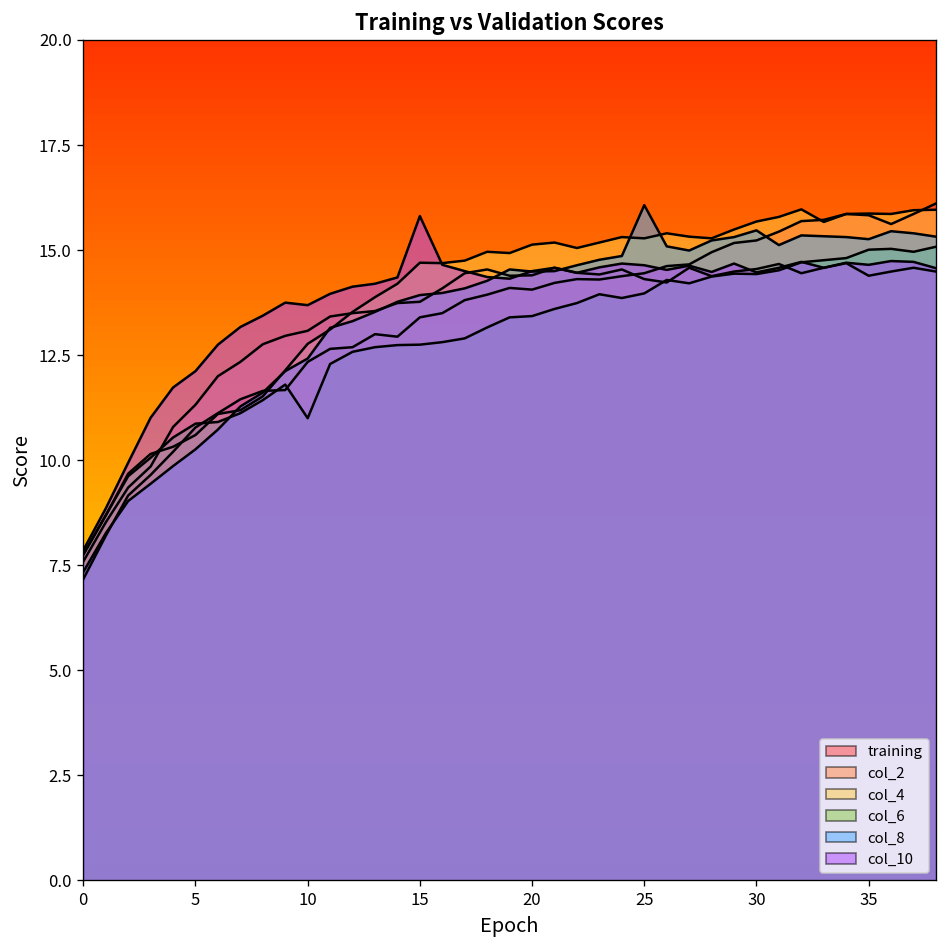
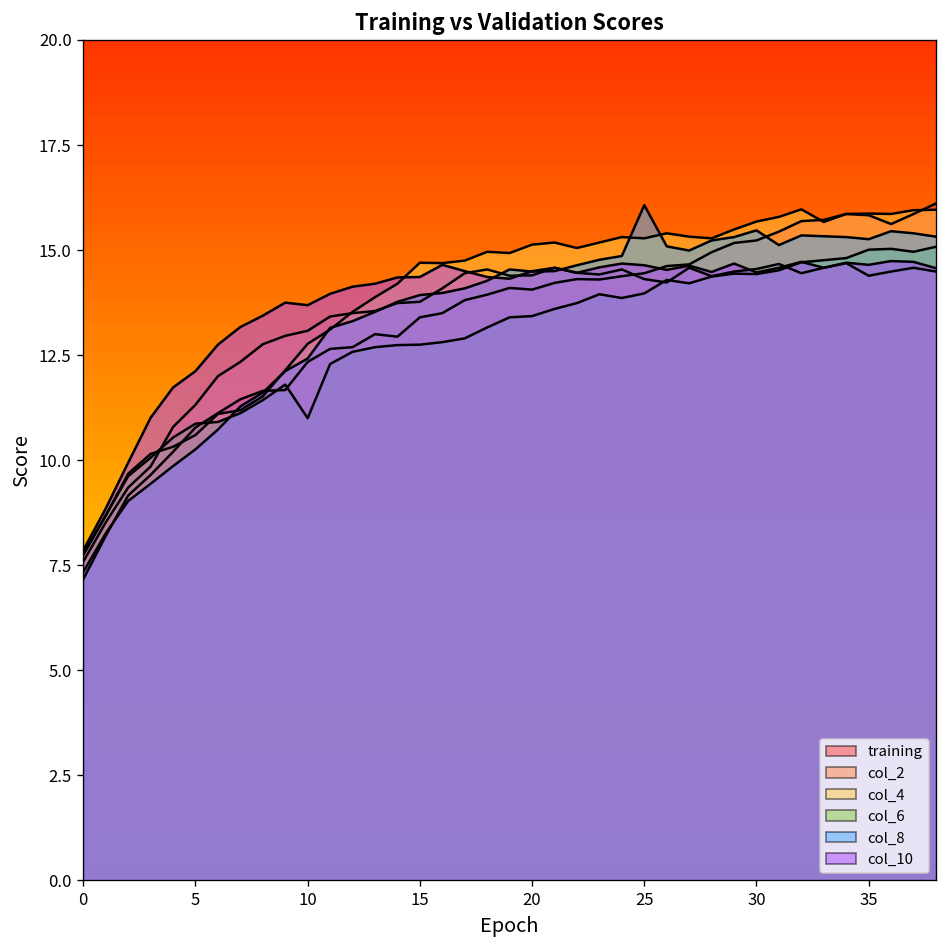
  {
    "col_6": {
      "5": 10.9,
      "10": 11.0,
      "15": 12.8,
      "20": 13.4,
      "25": 14.0,
      "35": 15.0
    },
    "col_8": {
      "0": 7.3,
      "5": 10.3,
      "10": 12.4,
      "15": 13.9,
      "25": 16.1,
      "30": 15.5,
      "35": 15.3
    },
    "col_10": {
      "0": 7.9,
      "5": 12.1,
      "10": 13.7,
-     "15": 15.8,
+     "15": 14.4,
      "25": 14.6,
      "35": 14.7
    }
  }
